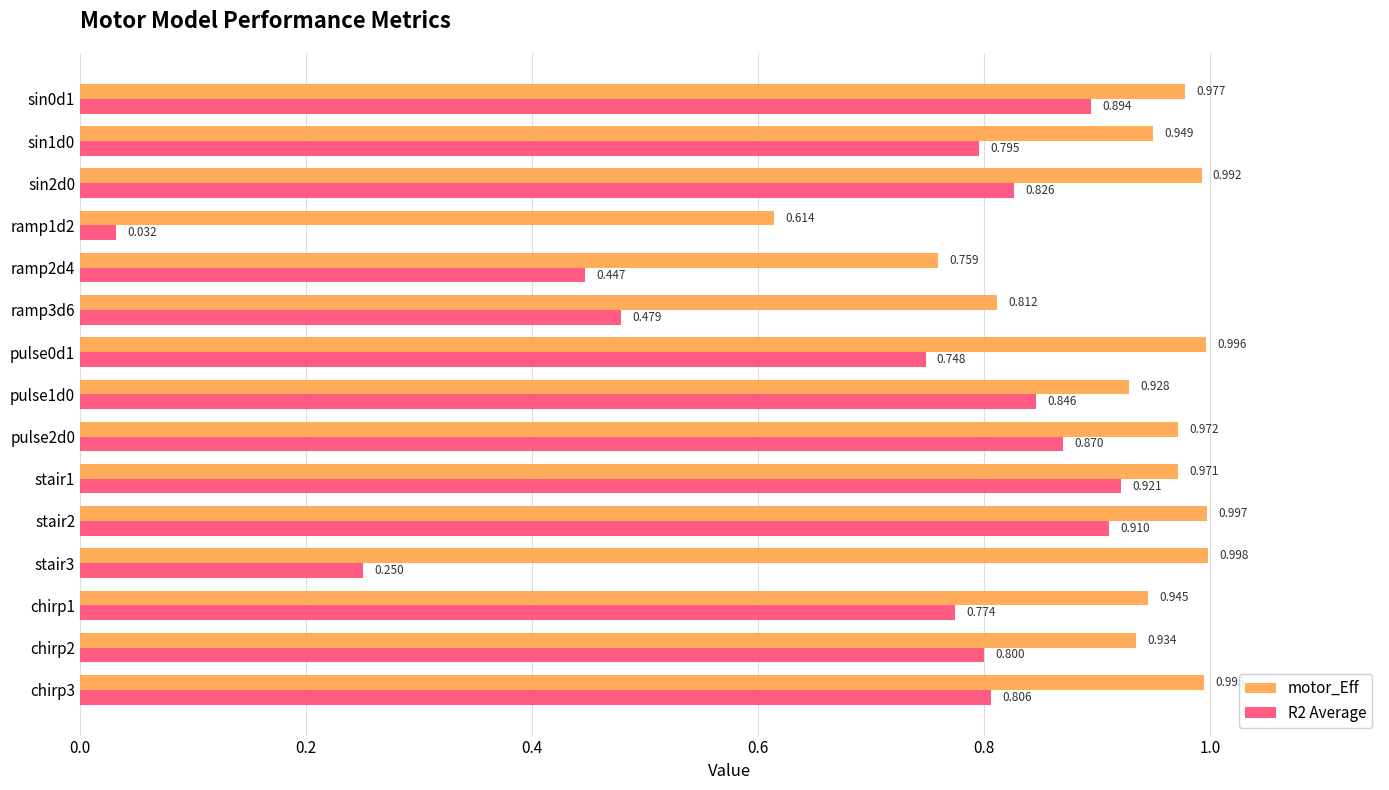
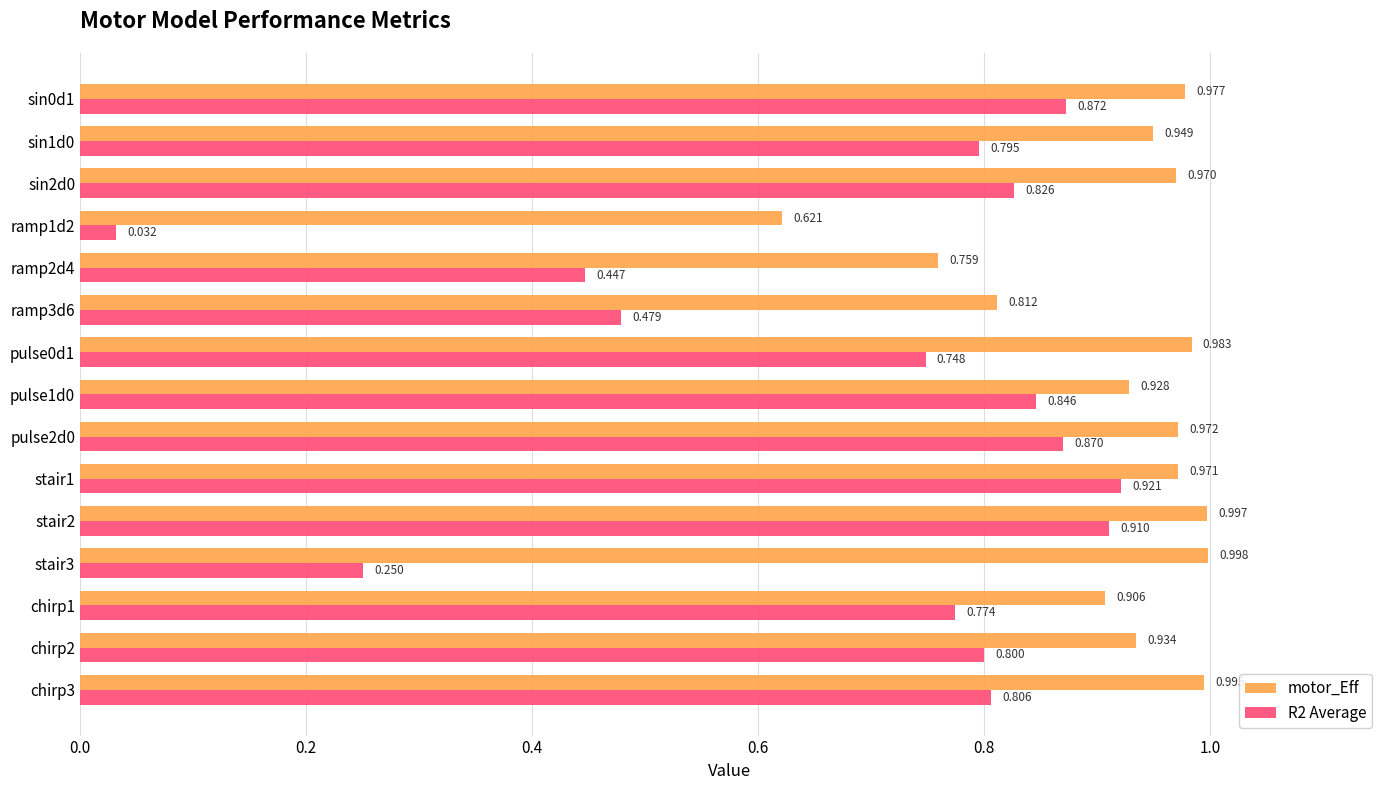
  {
    "motor_Eff": {
      "sin0d1": 0.977,
      "sin1d0": 0.949,
-     "sin2d0": 0.992,
-     "ramp1d2": 0.614,
+     "sin2d0": 0.970,
+     "ramp1d2": 0.621,
      "ramp2d4": 0.759,
      "ramp3d6": 0.812,
-     "pulse0d1": 0.996,
+     "pulse0d1": 0.983,
      "pulse1d0": 0.928,
      "pulse2d0": 0.972,
      "stair1": 0.971,
      "stair2": 0.997,
      "stair3": 0.998,
-     "chirp1": 0.945,
+     "chirp1": 0.906,
      "chirp2": 0.934
    },
    "R2 Average": {
-     "sin0d1": 0.894,
+     "sin0d1": 0.872,
      "sin1d0": 0.795,
      "sin2d0": 0.826,
      "ramp1d2": 0.032,
      "ramp2d4": 0.447,
      "ramp3d6": 0.479,
      "pulse0d1": 0.748,
      "pulse1d0": 0.846,
      "pulse2d0": 0.870,
      "stair1": 0.921,
      "stair2": 0.910,
      "stair3": 0.250,
      "chirp1": 0.774,
      "chirp2": 0.800,
      "chirp3": 0.806
    }
  }
